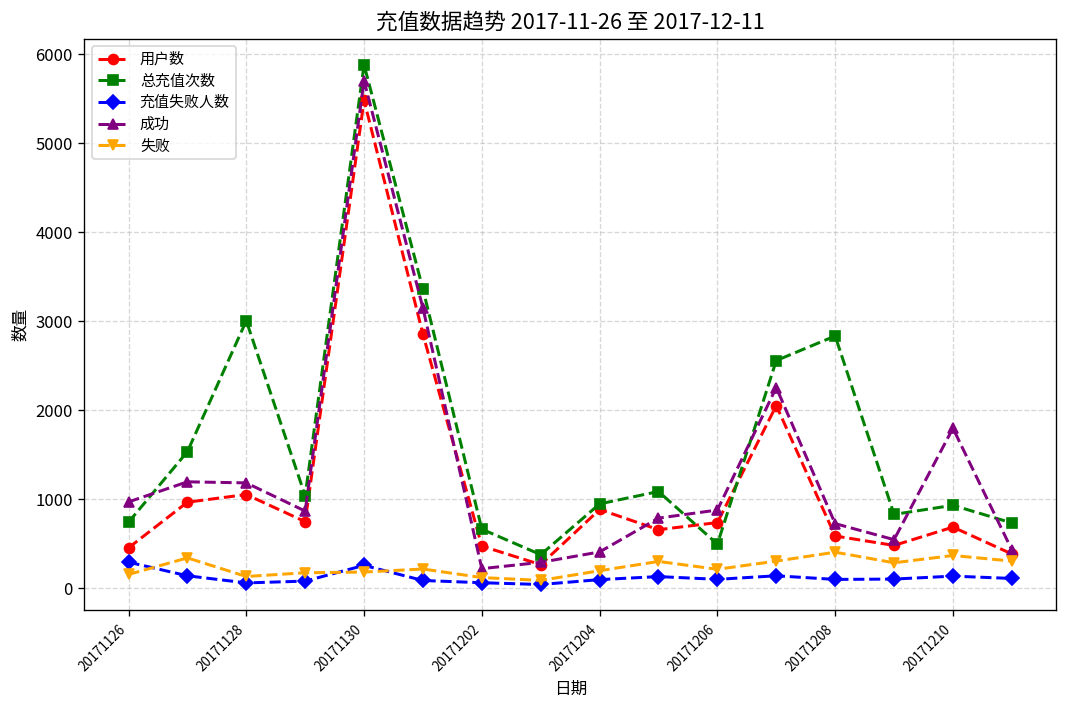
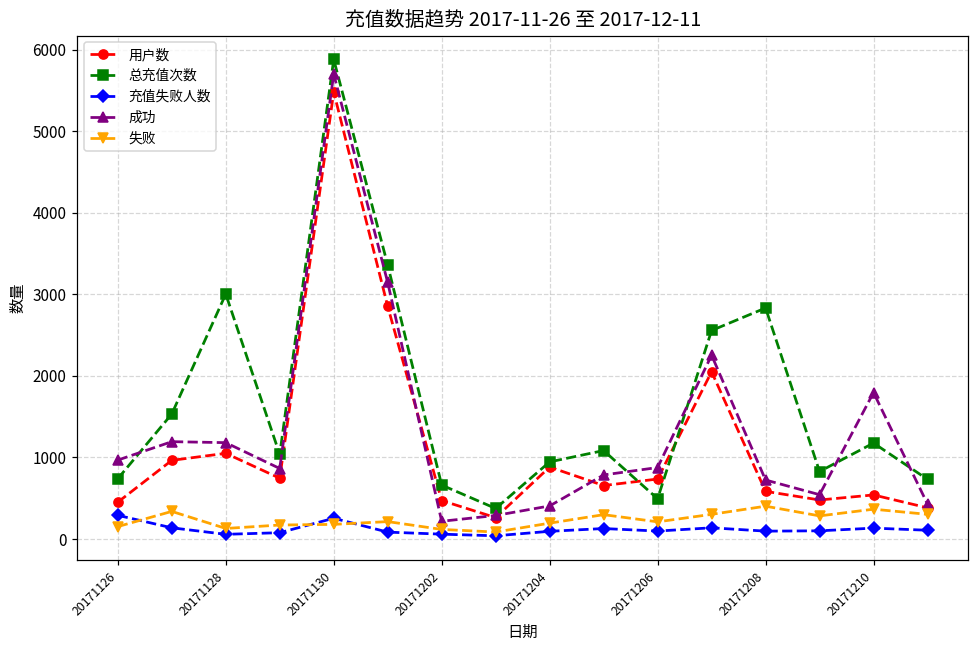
  {
    "用户数": {
      "20171126": 500,
      "20171128": 1100,
      "20171130": 5500,
      "20171202": 500,
      "20171204": 900,
      "20171206": 700,
      "20171208": 600,
-     "20171210": 700
+     "20171210": 500
    },
    "总充值次数": {
      "20171126": 700,
      "20171128": 3000,
      "20171130": 5900,
      "20171202": 700,
      "20171204": 900,
      "20171206": 500,
      "20171208": 2800,
-     "20171210": 900
+     "20171210": 1200
    },
    "充值失败人数": {
      "20171126": 300,
      "20171128": 100,
      "20171130": 300,
      "20171202": 100,
      "20171204": 100,
      "20171206": 100,
      "20171208": 100,
      "20171210": 100
    },
    "成功": {
      "20171126": 1000,
      "20171128": 1200,
      "20171130": 5700,
      "20171202": 200,
      "20171204": 400,
      "20171206": 900,
      "20171208": 700,
      "20171210": 1800
    },
    "失败": {
      "20171126": 200,
      "20171128": 100,
      "20171130": 200,
      "20171202": 100,
      "20171204": 200,
      "20171206": 200,
      "20171208": 400,
      "20171210": 400
    }
  }
